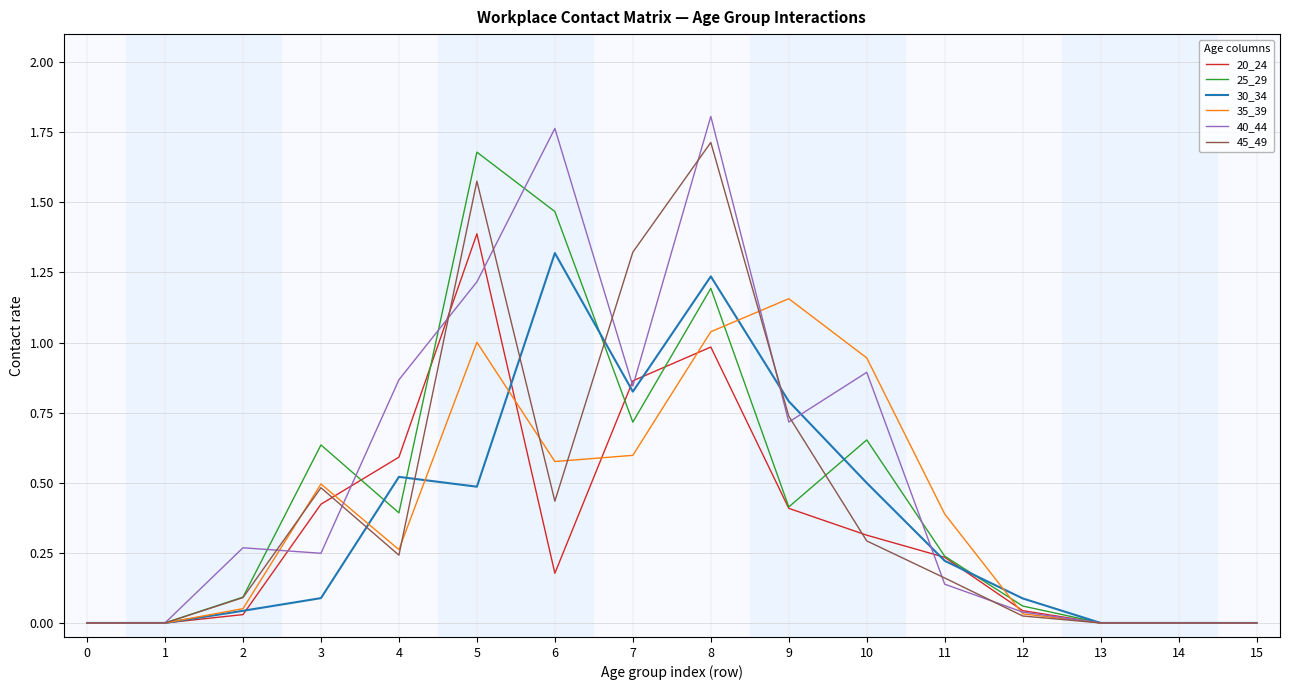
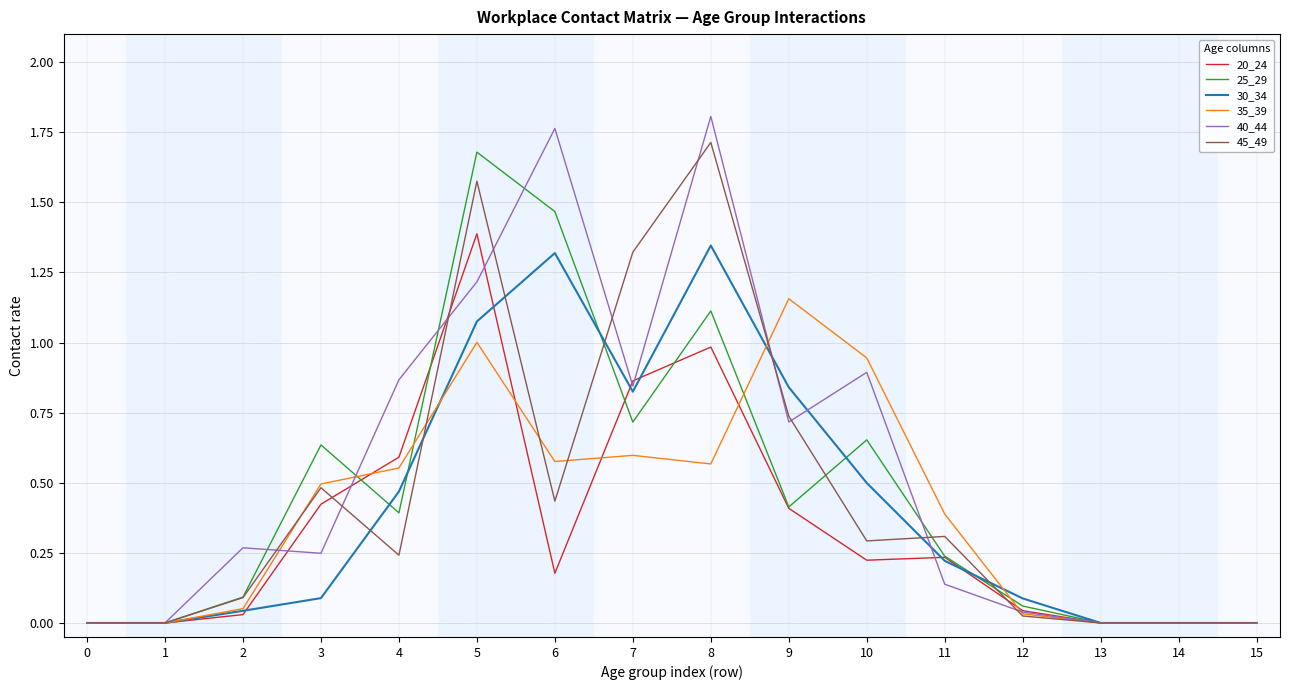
  {
    "20_24": {
      "2": 0.03,
      "3": 0.42,
      "4": 0.59,
      "5": 1.39,
      "6": 0.18,
      "7": 0.86,
      "8": 0.98,
-     "10": 0.31
+     "10": 0.22
    },
    "25_29": {
      "3": 0.63,
      "4": 0.39,
      "5": 1.68,
      "6": 1.47,
      "7": 0.72,
-     "8": 1.19,
+     "8": 1.11,
      "10": 0.65,
      "12": 0.06
    },
    "30_34": {
      "3": 0.09,
-     "4": 0.52,
-     "5": 0.49,
+     "4": 0.47,
+     "5": 1.08,
      "6": 1.32,
      "7": 0.82,
-     "8": 1.24,
-     "9": 0.79,
+     "8": 1.35,
+     "9": 0.84,
      "10": 0.50,
      "11": 0.22,
      "12": 0.09
    },
    "35_39": {
      "3": 0.50,
-     "4": 0.26,
+     "4": 0.55,
      "5": 1.00,
      "6": 0.58,
      "7": 0.60,
-     "8": 1.04,
+     "8": 0.57,
      "9": 1.16,
      "10": 0.95,
      "11": 0.39
    },
    "40_44": {
      "2": 0.27,
      "3": 0.25,
      "4": 0.87,
      "5": 1.22,
      "6": 1.76,
      "7": 0.84,
      "8": 1.81,
      "9": 0.72,
      "10": 0.89,
      "11": 0.14
    },
    "45_49": {
      "3": 0.48,
      "4": 0.24,
      "5": 1.58,
      "6": 0.43,
      "7": 1.32,
      "8": 1.71,
      "9": 0.74,
      "10": 0.29,
-     "11": 0.16
+     "11": 0.31
    }
  }
